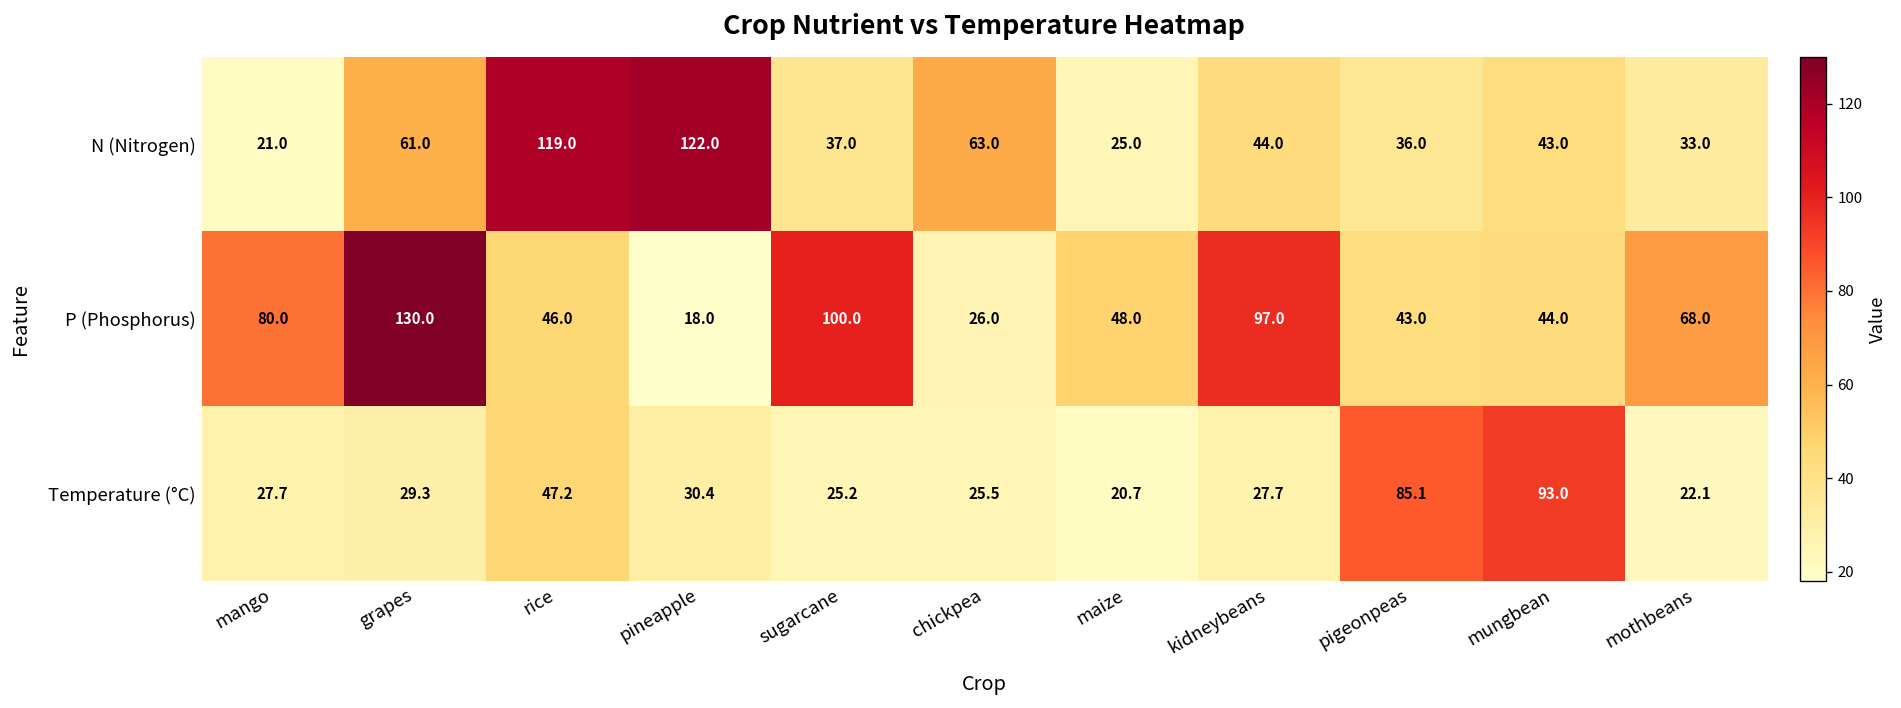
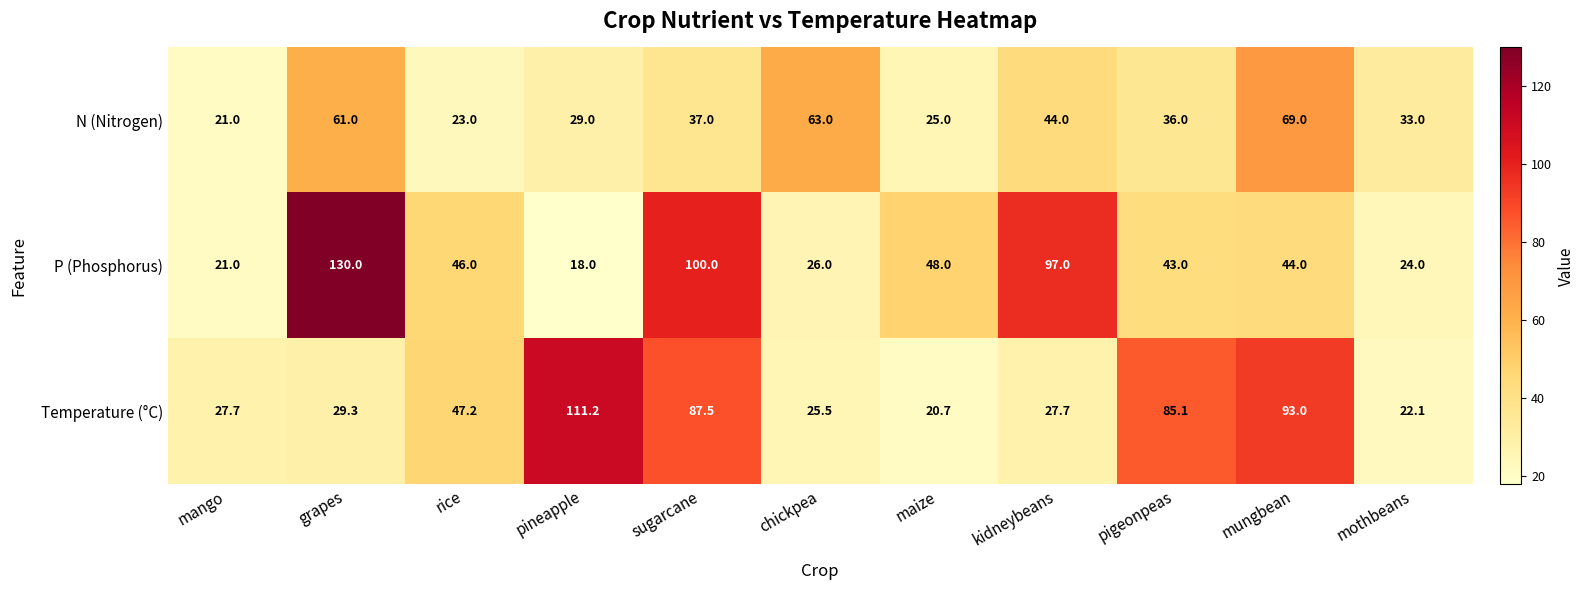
  {
    "N (Nitrogen)": {
      "mango": 21.0,
      "grapes": 61.0,
-     "rice": 119.0,
-     "pineapple": 122.0,
+     "rice": 23.0,
+     "pineapple": 29.0,
      "sugarcane": 37.0,
      "chickpea": 63.0,
      "maize": 25.0,
      "kidneybeans": 44.0,
      "pigeonpeas": 36.0,
-     "mungbean": 43.0,
+     "mungbean": 69.0,
      "mothbeans": 33.0
    },
    "P (Phosphorus)": {
-     "mango": 80.0,
+     "mango": 21.0,
      "grapes": 130.0,
      "rice": 46.0,
      "pineapple": 18.0,
      "sugarcane": 100.0,
      "chickpea": 26.0,
      "maize": 48.0,
      "kidneybeans": 97.0,
      "pigeonpeas": 43.0,
      "mungbean": 44.0,
-     "mothbeans": 68.0
+     "mothbeans": 24.0
    },
    "Temperature (°C)": {
      "mango": 27.7,
      "grapes": 29.3,
      "rice": 47.2,
-     "pineapple": 30.4,
-     "sugarcane": 25.2,
+     "pineapple": 111.2,
+     "sugarcane": 87.5,
      "chickpea": 25.5,
      "maize": 20.7,
      "kidneybeans": 27.7,
      "pigeonpeas": 85.1,
      "mungbean": 93.0,
      "mothbeans": 22.1
    }
  }
